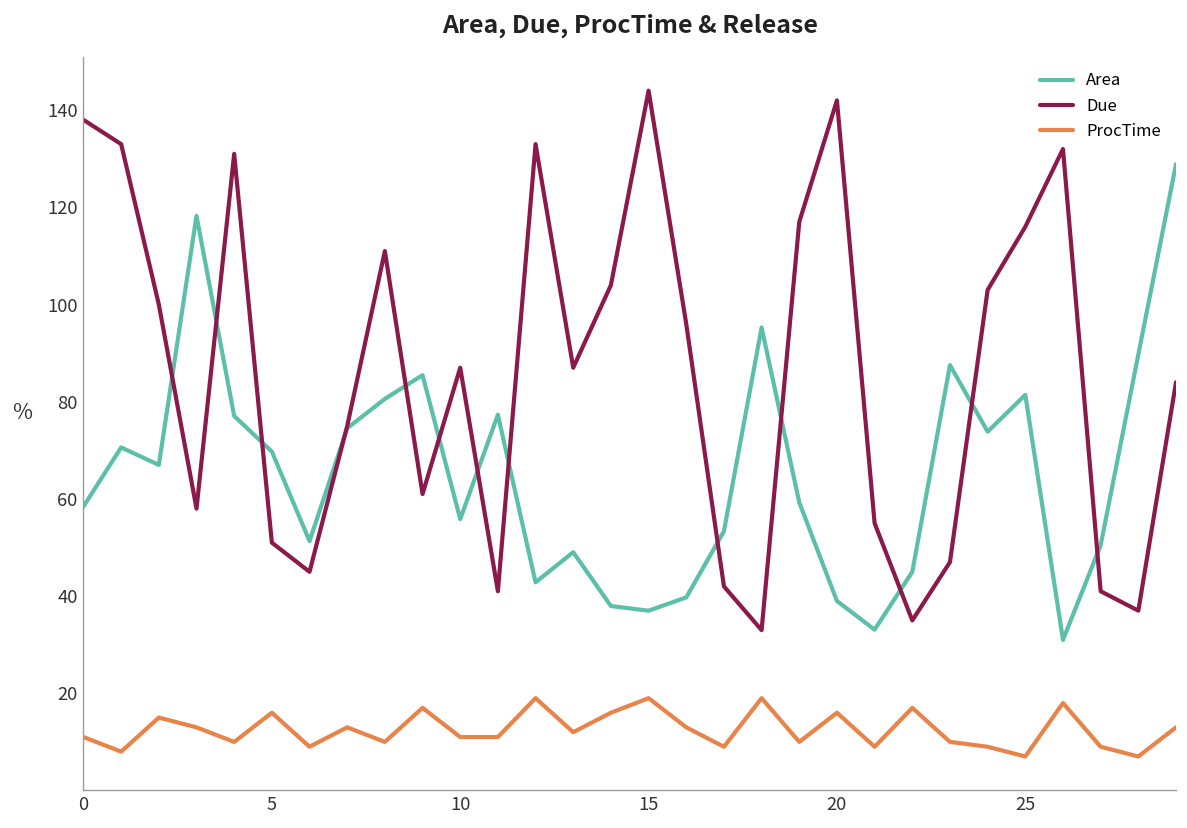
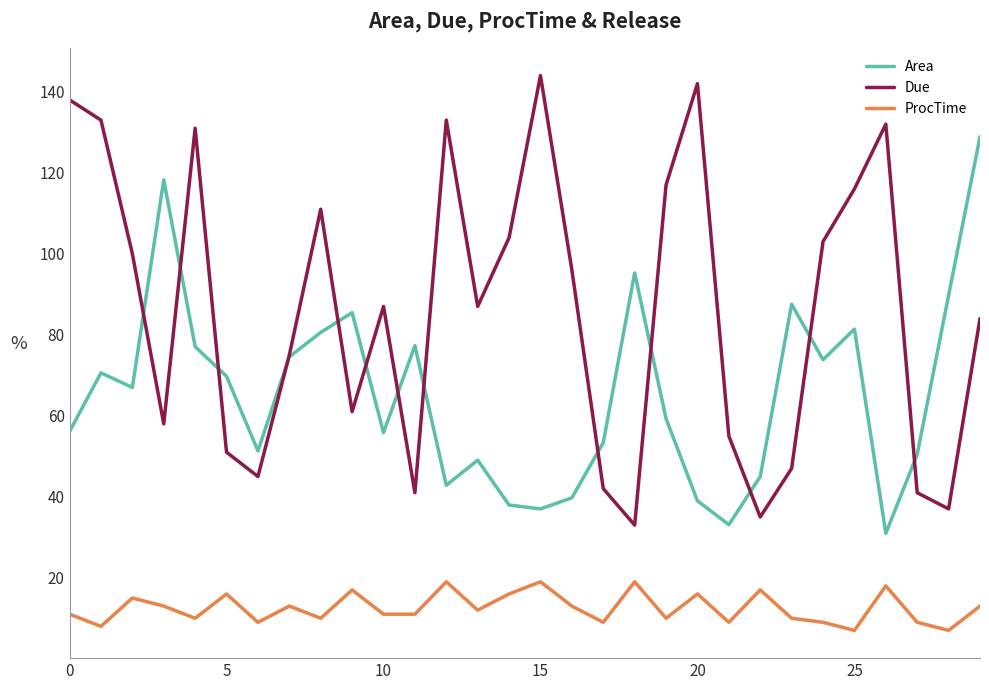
  {
    "Area": {
-     "0": 58,
+     "0": 56,
      "5": 70,
      "10": 56,
      "15": 37,
      "20": 39,
      "25": 81
    },
    "Due": {
      "0": 138,
      "5": 51,
      "10": 87,
      "15": 144,
      "20": 142,
      "25": 116
    },
    "ProcTime": {
      "0": 11,
      "5": 16,
      "10": 11,
      "15": 19,
      "20": 16,
      "25": 7
    }
  }
